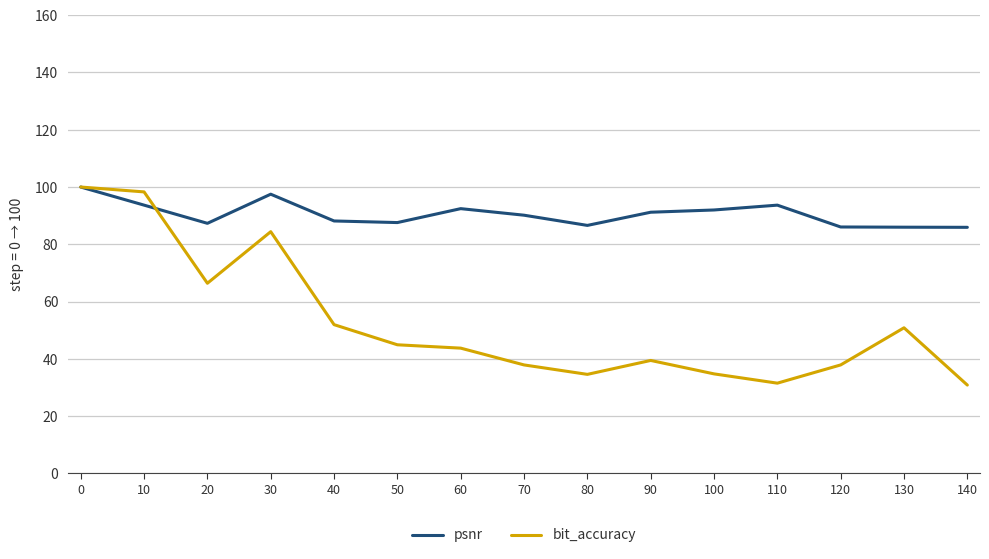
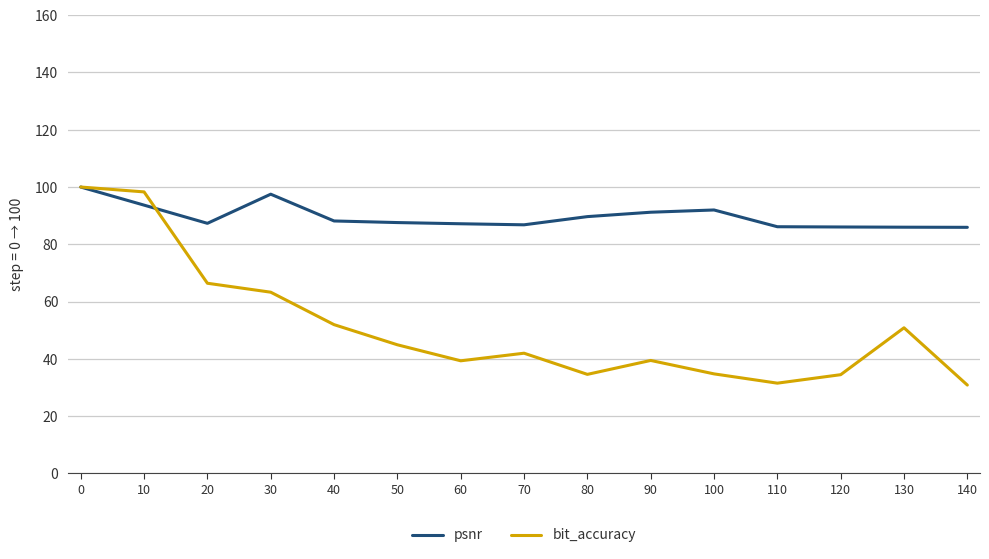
  {
    "psnr": {
      "10": 94,
      "20": 87,
      "30": 97,
      "40": 88,
      "50": 88,
-     "60": 92,
-     "70": 90,
-     "80": 87,
+     "60": 87,
+     "70": 87,
+     "80": 90,
      "90": 91,
      "100": 92,
-     "110": 94,
+     "110": 86,
      "120": 86,
      "130": 86,
      "140": 86
    },
    "bit_accuracy": {
      "10": 98,
      "20": 66,
-     "30": 84,
+     "30": 63,
      "40": 52,
      "50": 45,
-     "60": 44,
-     "70": 38,
+     "60": 39,
+     "70": 42,
      "80": 35,
      "90": 39,
      "100": 35,
      "110": 32,
-     "120": 38,
+     "120": 34,
      "130": 51,
      "140": 31
    }
  }
